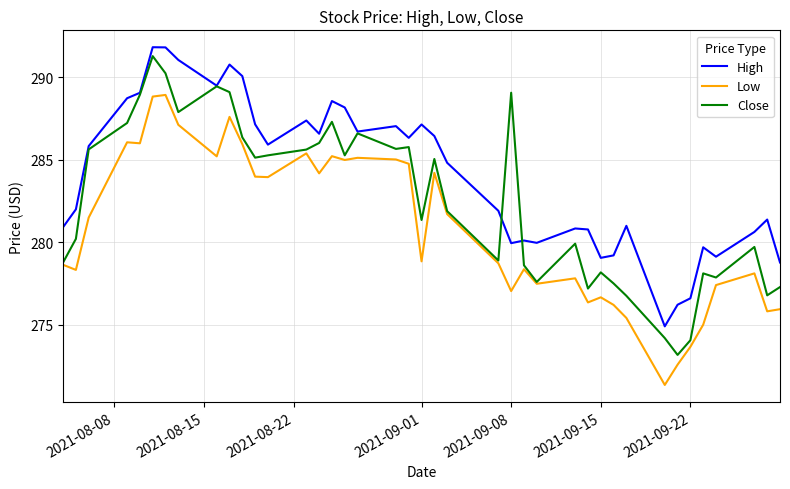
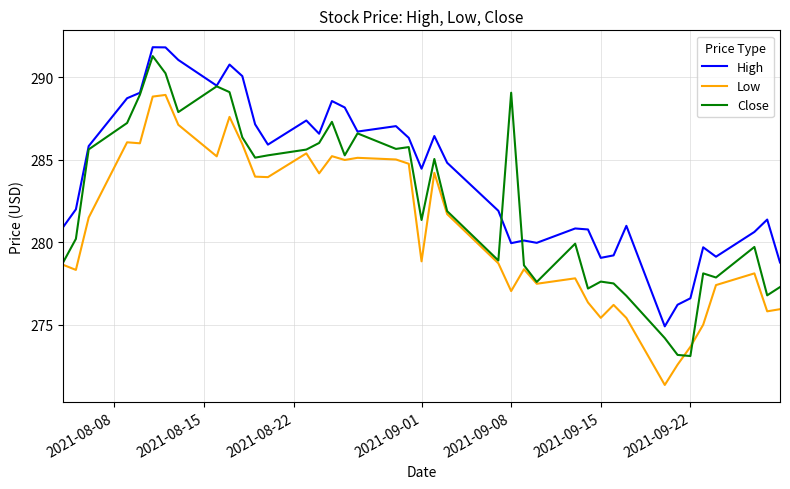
  {
    "High": {
-     "2021-09-01": 287.1,
+     "2021-09-01": 284.5,
      "2021-09-08": 280.0,
      "2021-09-15": 279.1,
      "2021-09-22": 276.6
    },
    "Low": {
      "2021-09-01": 278.8,
      "2021-09-08": 277.0,
-     "2021-09-15": 276.7,
+     "2021-09-15": 275.4,
      "2021-09-22": 273.7
    },
    "Close": {
      "2021-09-01": 281.4,
      "2021-09-08": 289.1,
-     "2021-09-15": 278.2,
-     "2021-09-22": 274.1
+     "2021-09-15": 277.6,
+     "2021-09-22": 273.1
    }
  }
